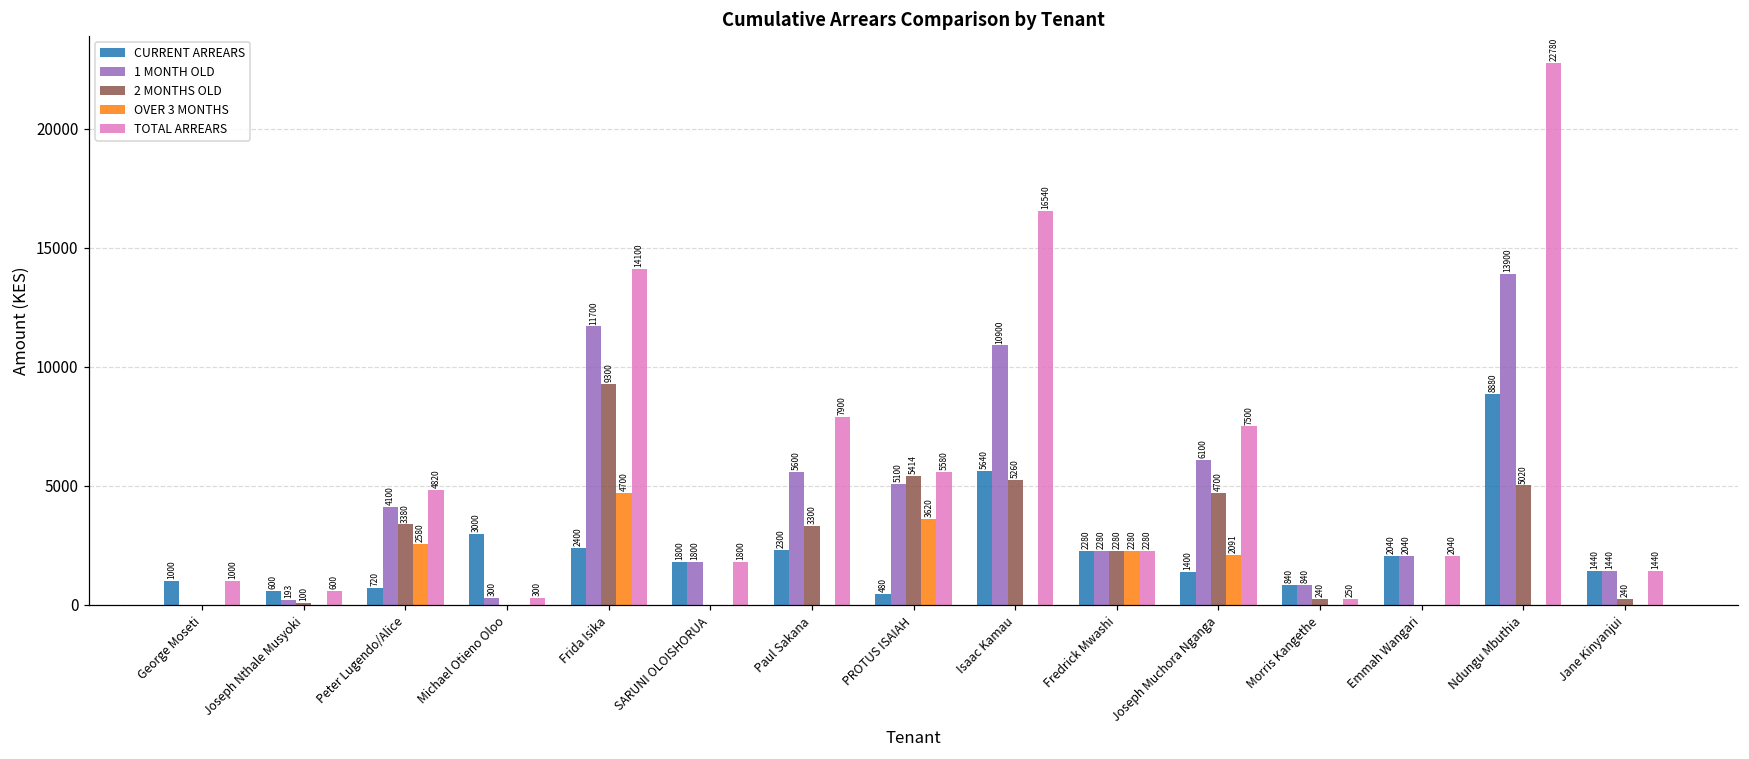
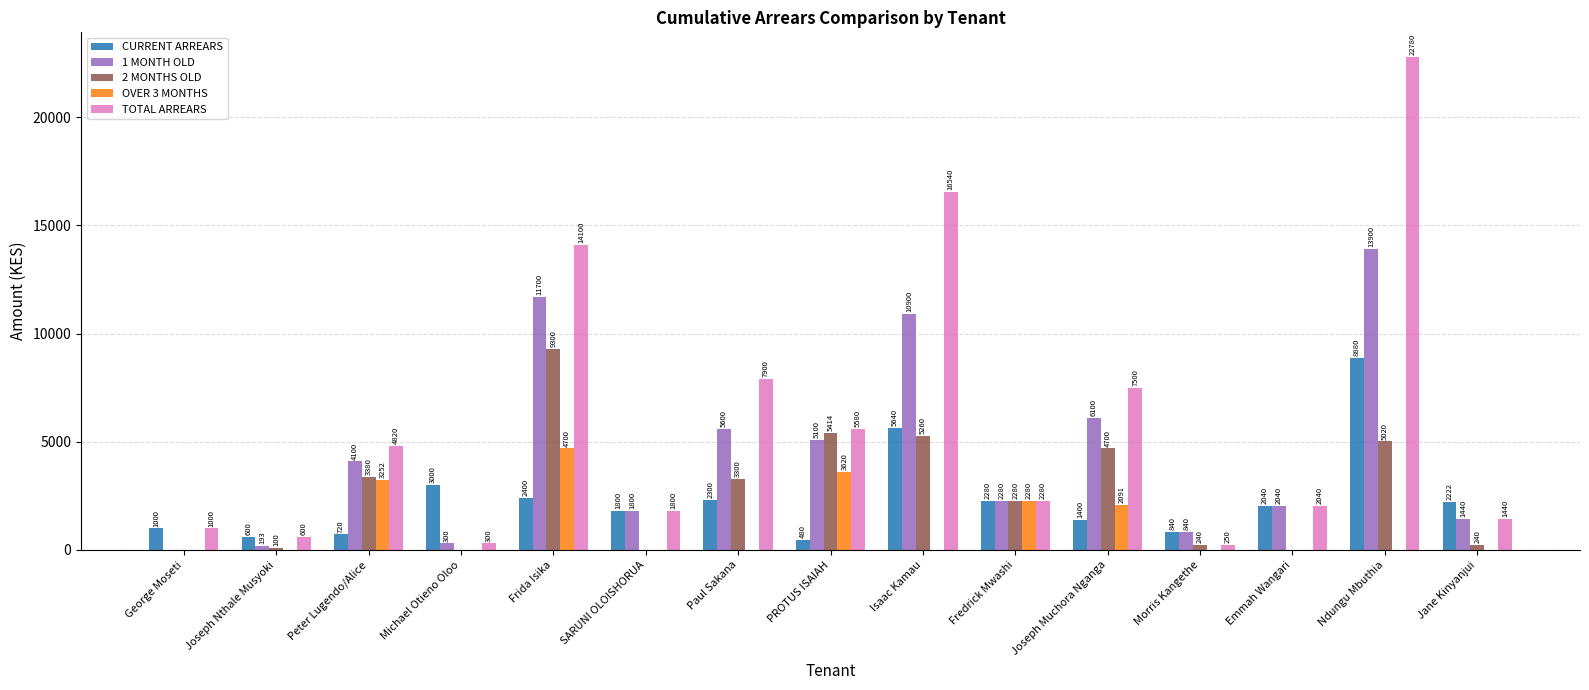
  {
    "CURRENT ARREARS": {
      "George Moseti": 1000,
      "Joseph Nthale Musyoki": 600,
      "Peter Lugendo/Alice": 720,
      "Michael Otieno Oloo": 3000,
      "Frida Isika": 2400,
      "SARUNI OLOISHORUA": 1800,
      "Paul Sakana": 2300,
      "PROTUS ISAIAH": 480,
      "Isaac Kamau": 5640,
      "Fredrick Mwashi": 2280,
      "Joseph Muchora Nganga": 1400,
      "Morris Kangethe": 840,
      "Emmah Wangari": 2040,
      "Ndungu Mbuthia": 8880,
-     "Jane Kinyanjui": 1440
+     "Jane Kinyanjui": 2222
    },
    "1 MONTH OLD": {
      "Joseph Nthale Musyoki": 193,
      "Peter Lugendo/Alice": 4100,
      "Michael Otieno Oloo": 300,
      "Frida Isika": 11700,
      "SARUNI OLOISHORUA": 1800,
      "Paul Sakana": 5600,
      "PROTUS ISAIAH": 5100,
      "Isaac Kamau": 10900,
      "Fredrick Mwashi": 2280,
      "Joseph Muchora Nganga": 6100,
      "Morris Kangethe": 840,
      "Emmah Wangari": 2040,
      "Ndungu Mbuthia": 13900,
      "Jane Kinyanjui": 1440
    },
    "2 MONTHS OLD": {
      "Joseph Nthale Musyoki": 100,
      "Peter Lugendo/Alice": 3380,
      "Frida Isika": 9300,
      "Paul Sakana": 3300,
      "PROTUS ISAIAH": 5414,
      "Isaac Kamau": 5260,
      "Fredrick Mwashi": 2280,
      "Joseph Muchora Nganga": 4700,
      "Morris Kangethe": 240,
      "Ndungu Mbuthia": 5020,
      "Jane Kinyanjui": 240
    },
    "OVER 3 MONTHS": {
-     "Peter Lugendo/Alice": 2580,
+     "Peter Lugendo/Alice": 3252,
      "Frida Isika": 4700,
      "PROTUS ISAIAH": 3620,
      "Fredrick Mwashi": 2280,
      "Joseph Muchora Nganga": 2091
    },
    "TOTAL ARREARS": {
      "George Moseti": 1000,
      "Joseph Nthale Musyoki": 600,
      "Peter Lugendo/Alice": 4820,
      "Michael Otieno Oloo": 300,
      "Frida Isika": 14100,
      "SARUNI OLOISHORUA": 1800,
      "Paul Sakana": 7900,
      "PROTUS ISAIAH": 5580,
      "Isaac Kamau": 16540,
      "Fredrick Mwashi": 2280,
      "Joseph Muchora Nganga": 7500,
      "Morris Kangethe": 250,
      "Emmah Wangari": 2040,
      "Ndungu Mbuthia": 22780,
      "Jane Kinyanjui": 1440
    }
  }
